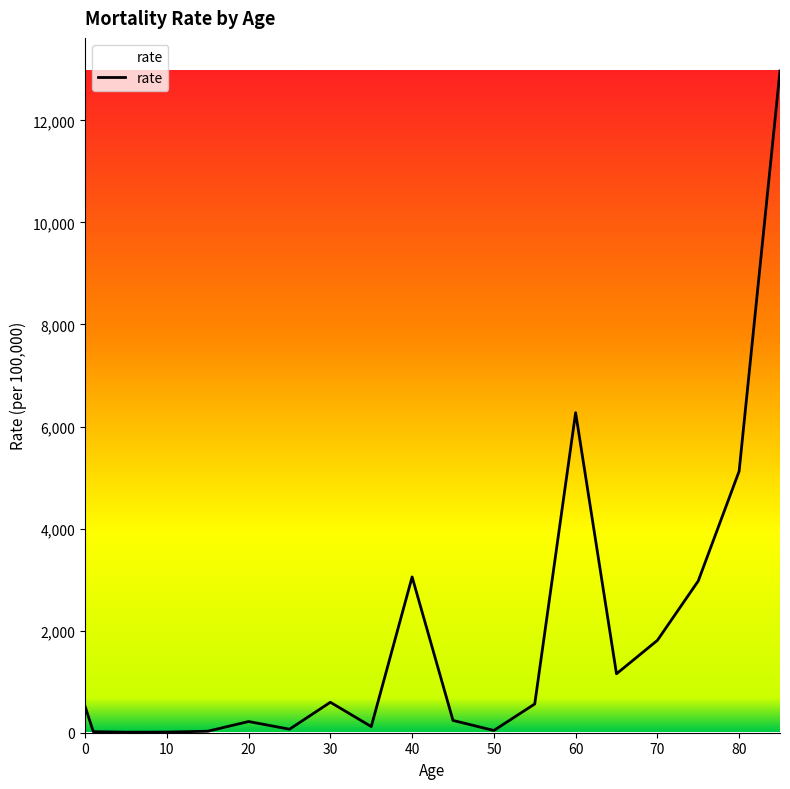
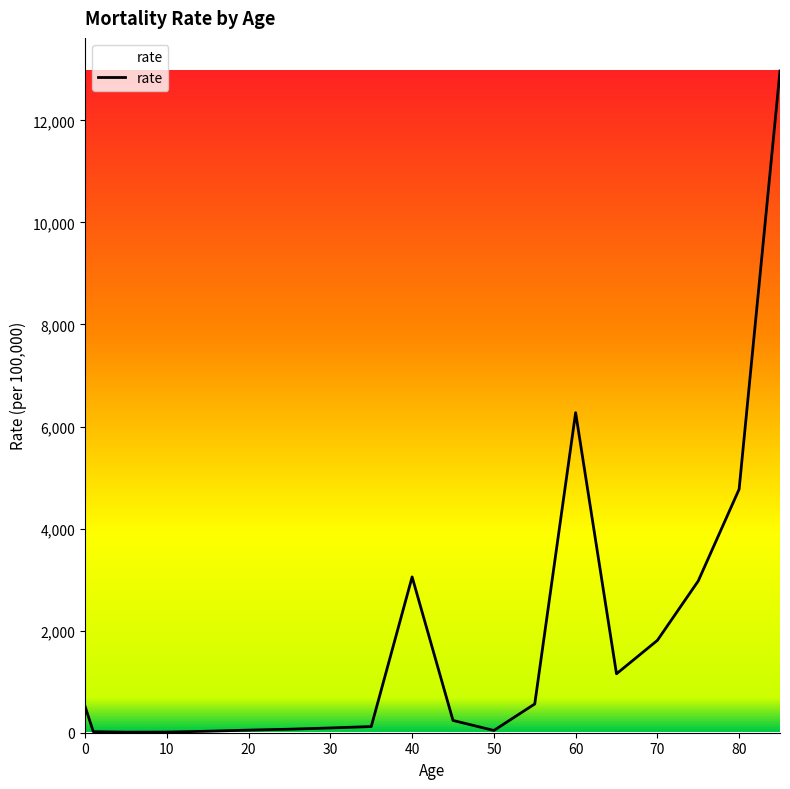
  {
    "0": "500",
    "10": "0",
-   "20": "200",
-   "30": "600",
+   "20": "100",
+   "30": "100",
    "40": "3,100",
    "50": "0",
    "60": "6,300",
    "70": "1,800",
-   "80": "5,100"
+   "80": "4,800"
  }
